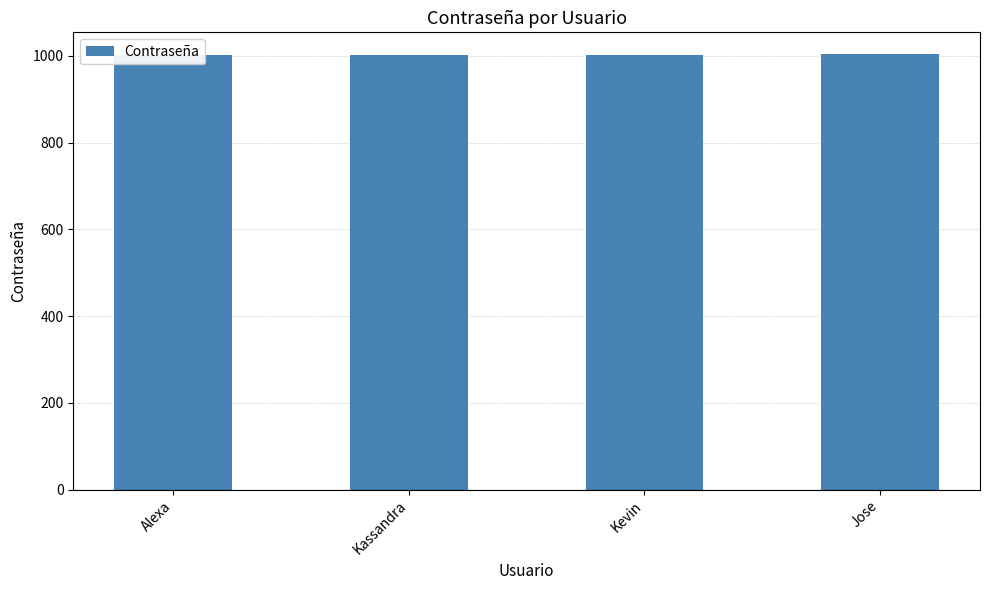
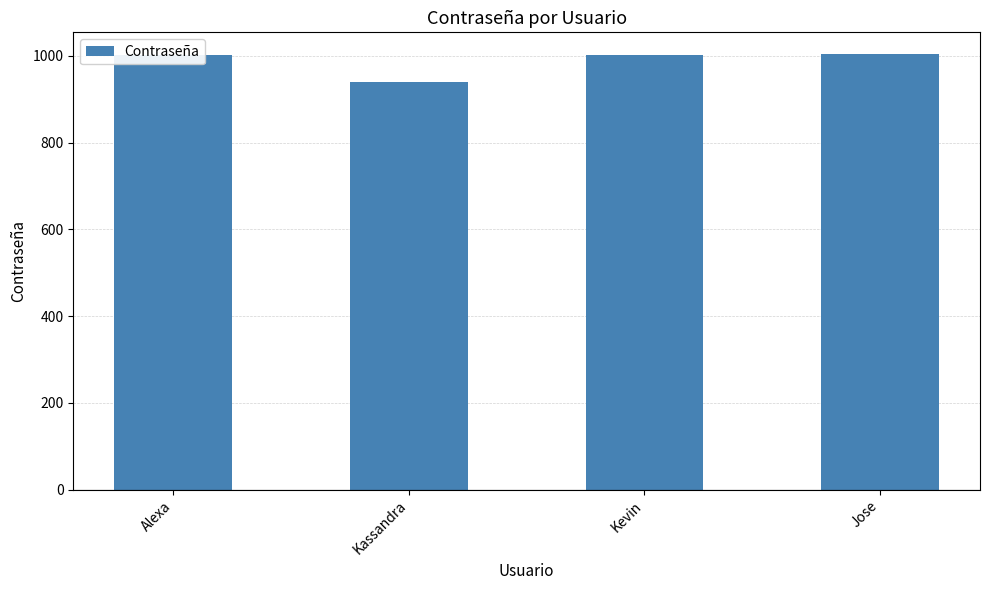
  {
-   "Kassandra": 1000,
+   "Kassandra": 940,
    "Kevin": 1000,
    "Jose": 1000
  }
